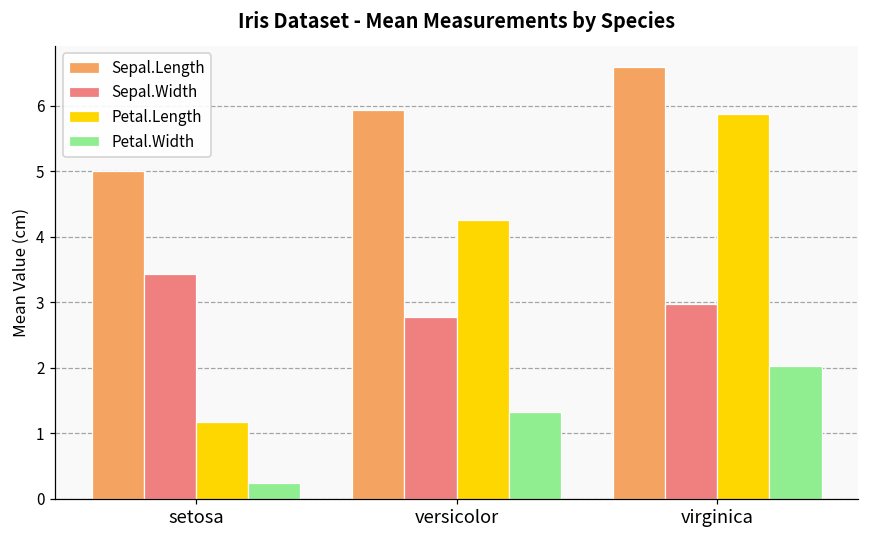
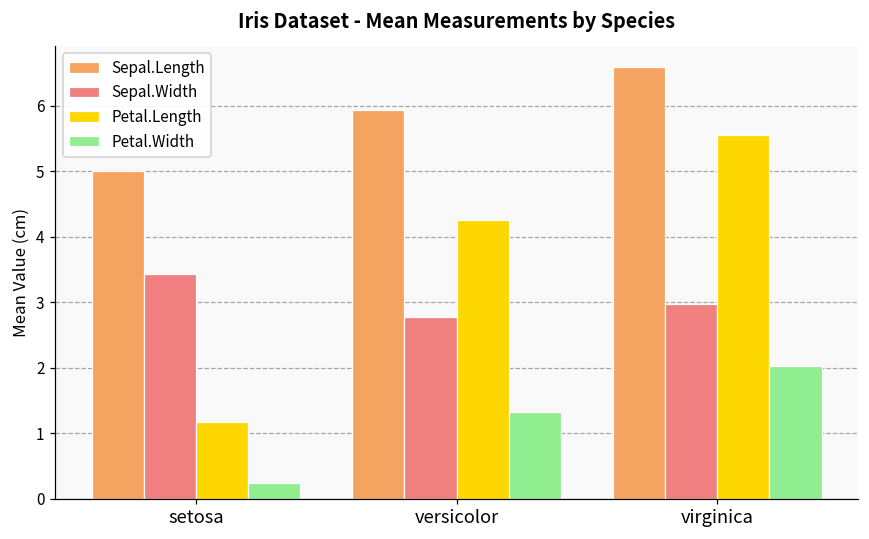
  {
    "Petal.Length": {
      "setosa": 1.2,
      "versicolor": 4.3,
-     "virginica": 5.9
+     "virginica": 5.6
    },
    "Petal.Width": {
      "setosa": 0.2,
      "versicolor": 1.3,
      "virginica": 2.0
    }
  }
